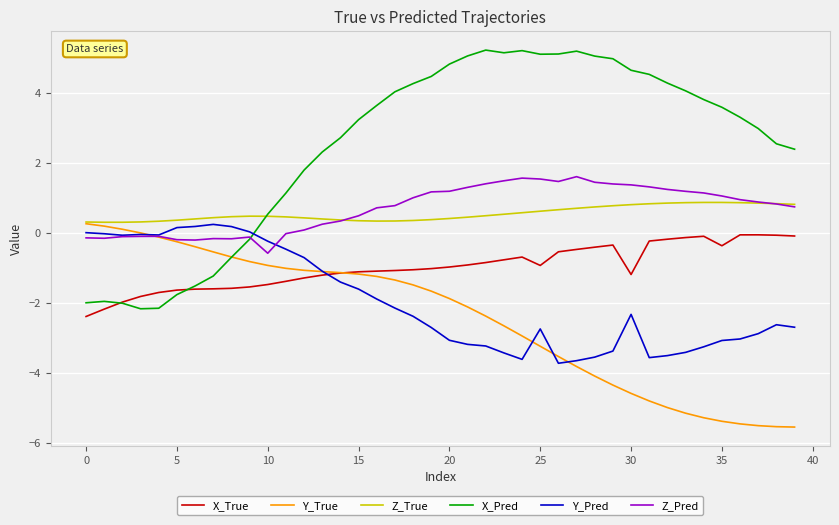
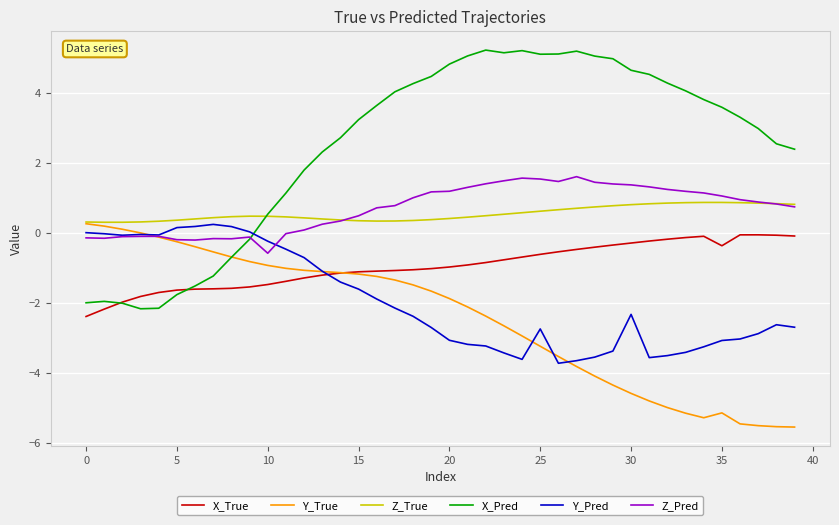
  {
    "X_True": {
      "0": -2.4,
      "5": -1.6,
      "10": -1.5,
      "20": -1.0,
-     "25": -0.9,
-     "30": -1.2,
+     "25": -0.6,
+     "30": -0.3,
      "35": -0.4
    },
    "Y_True": {
      "10": -0.9,
      "20": -1.9,
      "25": -3.2,
      "30": -4.6,
-     "35": -5.4
+     "35": -5.1
    },
    "Z_True": {
      "5": 0.4,
      "15": 0.3,
      "20": 0.4,
      "25": 0.6,
      "30": 0.8,
      "35": 0.9
    },
    "X_Pred": {
      "0": -2.0,
      "5": -1.8,
      "15": 3.2,
      "20": 4.8,
      "25": 5.1,
      "30": 4.7,
      "35": 3.6
    },
    "Y_Pred": {
      "0": 0.0,
      "5": 0.2,
      "10": -0.2,
      "15": -1.6,
      "20": -3.1,
      "25": -2.7,
      "30": -2.3,
      "35": -3.1
    },
    "Z_Pred": {
      "0": -0.1,
      "10": -0.6,
      "15": 0.5,
      "20": 1.2,
      "25": 1.5,
      "30": 1.4,
      "35": 1.1
    }
  }
